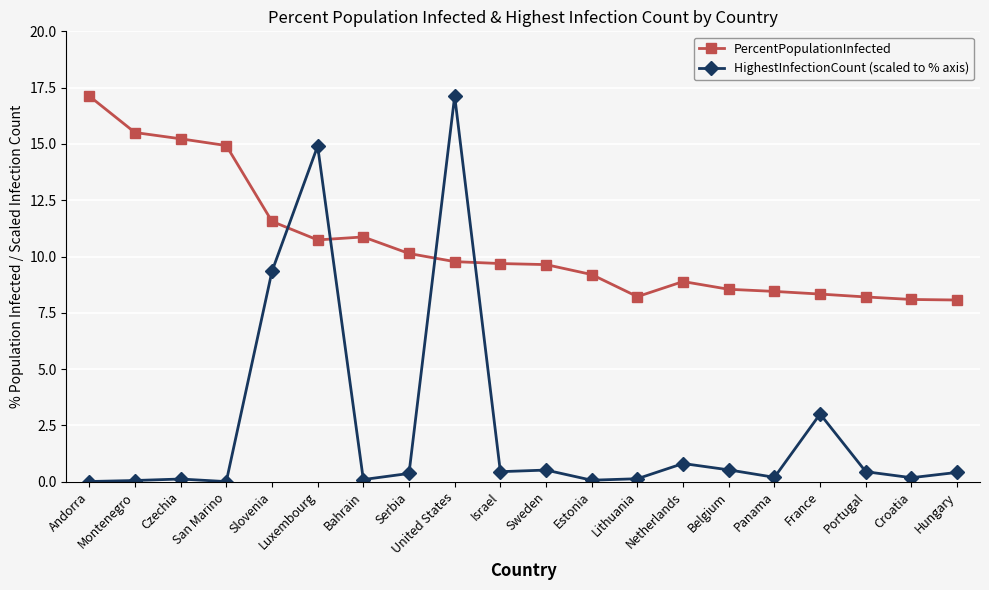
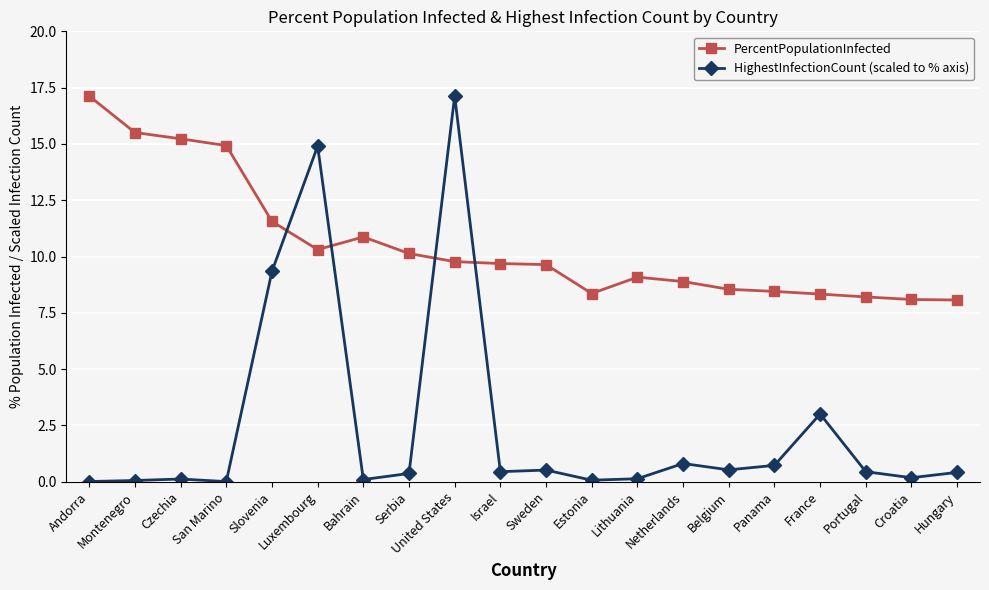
  {
    "PercentPopulationInfected": {
      "Andorra": 17.1,
      "Montenegro": 15.5,
      "Czechia": 15.2,
      "San Marino": 14.9,
      "Slovenia": 11.6,
-     "Luxembourg": 10.7,
+     "Luxembourg": 10.3,
      "Bahrain": 10.9,
      "Serbia": 10.1,
      "United States": 9.8,
      "Israel": 9.7,
      "Sweden": 9.6,
-     "Estonia": 9.2,
-     "Lithuania": 8.2,
+     "Estonia": 8.4,
+     "Lithuania": 9.1,
      "Netherlands": 8.9,
      "Belgium": 8.5,
      "Panama": 8.4,
      "France": 8.3,
      "Portugal": 8.2,
      "Croatia": 8.1,
      "Hungary": 8.1
    },
    "HighestInfectionCount (scaled to % axis)": {
      "Andorra": 0.0,
      "Montenegro": 0.1,
      "Czechia": 0.1,
      "San Marino": 0.0,
      "Slovenia": 9.3,
      "Luxembourg": 14.9,
      "Bahrain": 0.1,
      "Serbia": 0.4,
      "United States": 17.1,
      "Israel": 0.4,
      "Sweden": 0.5,
      "Estonia": 0.1,
      "Lithuania": 0.1,
      "Netherlands": 0.8,
      "Belgium": 0.5,
-     "Panama": 0.2,
+     "Panama": 0.7,
      "France": 3.0,
      "Portugal": 0.4,
      "Croatia": 0.2,
      "Hungary": 0.4
    }
  }
